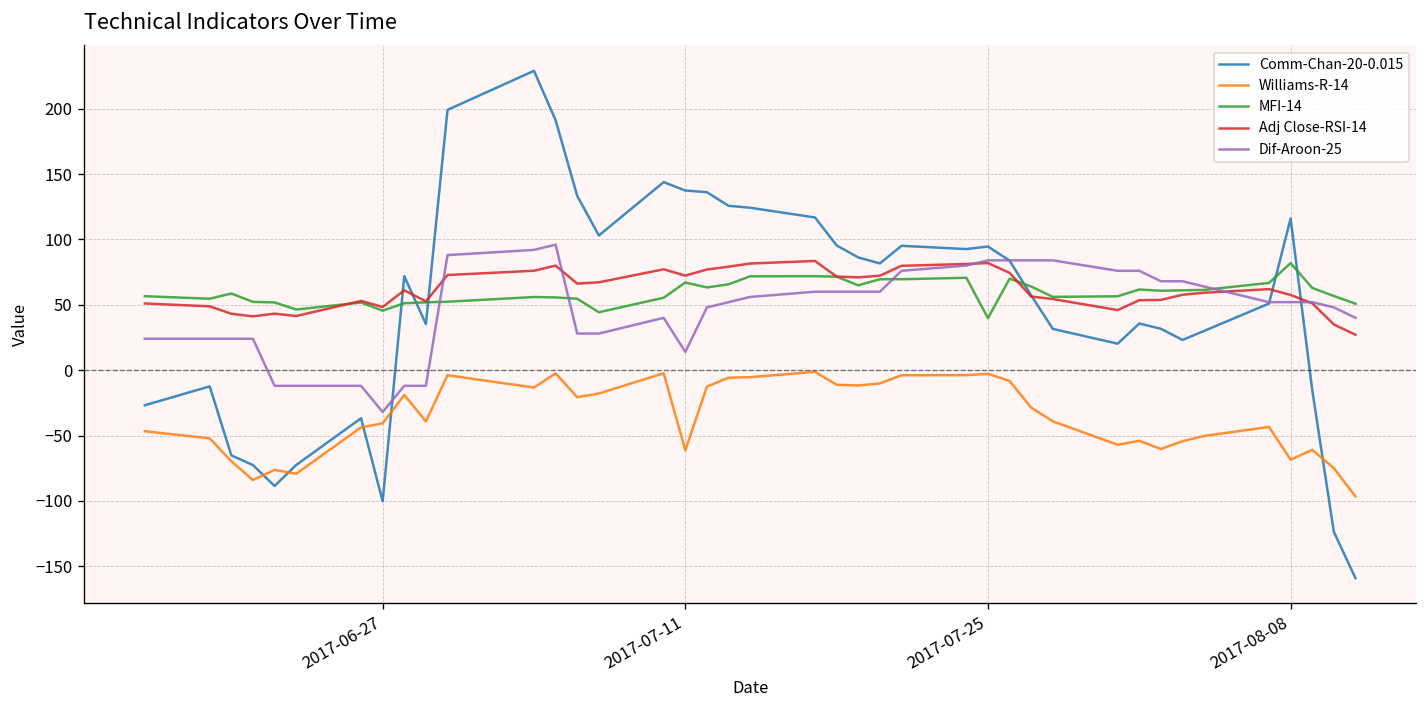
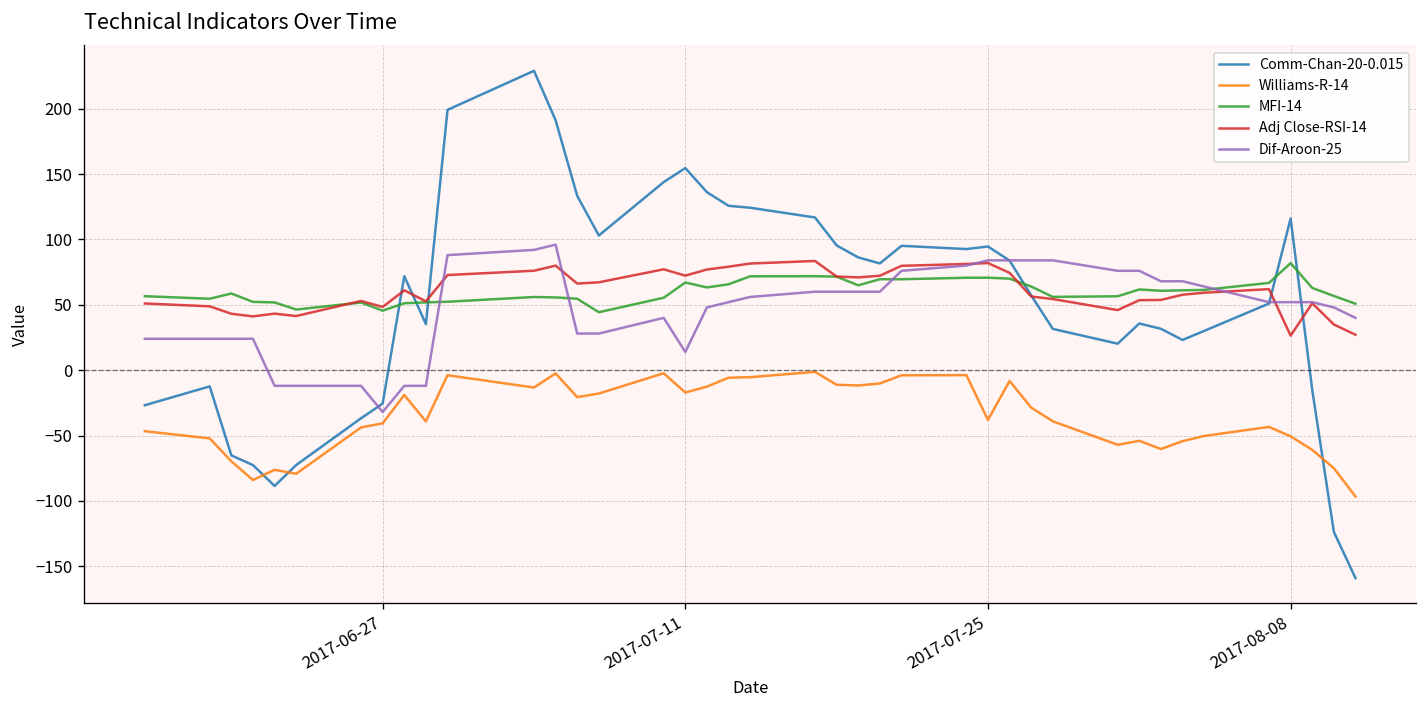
  {
    "Comm-Chan-20-0.015": {
-     "2017-06-27": -100,
-     "2017-07-11": 137,
+     "2017-06-27": -26,
+     "2017-07-11": 155,
      "2017-07-25": 95,
      "2017-08-08": 116
    },
    "Williams-R-14": {
      "2017-06-27": -41,
-     "2017-07-11": -61,
-     "2017-07-25": -3,
-     "2017-08-08": -68
+     "2017-07-11": -17,
+     "2017-07-25": -38,
+     "2017-08-08": -51
    },
    "MFI-14": {
      "2017-06-27": 45,
      "2017-07-11": 67,
-     "2017-07-25": 40,
+     "2017-07-25": 71,
      "2017-08-08": 82
    },
    "Adj Close-RSI-14": {
      "2017-06-27": 48,
      "2017-07-11": 72,
-     "2017-08-08": 58
+     "2017-08-08": 26
    },
    "Dif-Aroon-25": {
      "2017-06-27": -32,
      "2017-07-11": 14,
      "2017-08-08": 52
    }
  }
